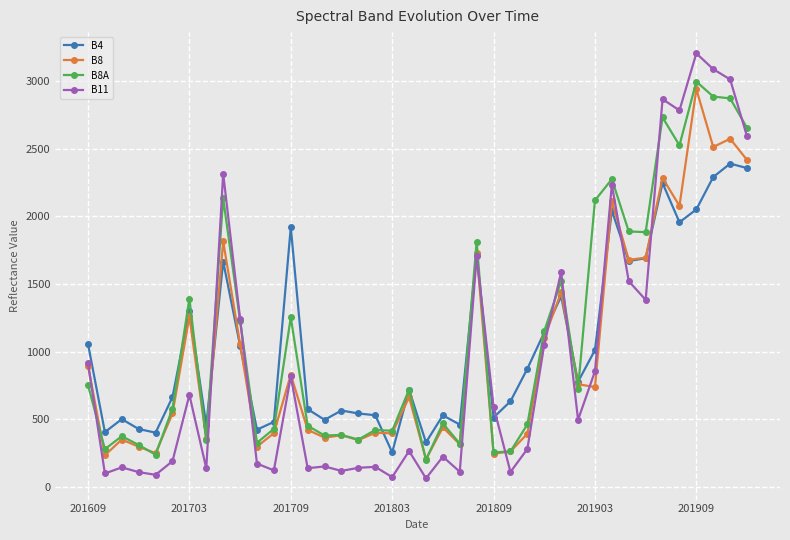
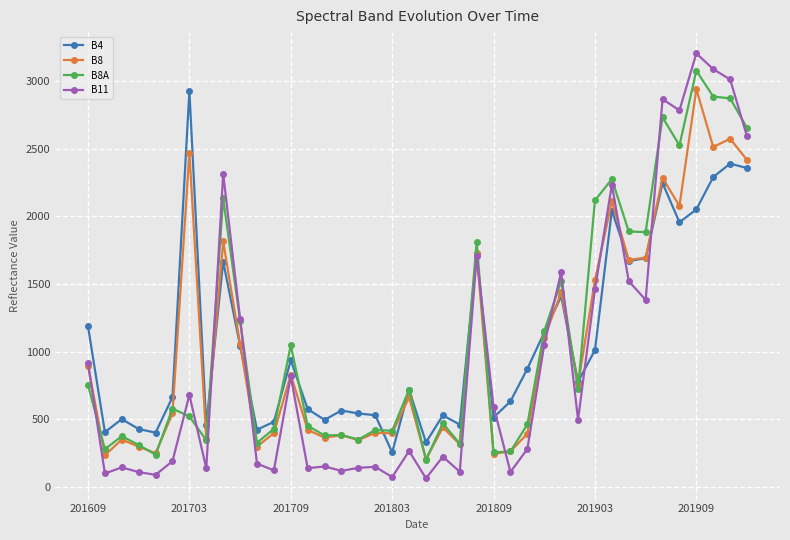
  {
    "B4": {
-     "201609": 1060,
-     "201703": 1300,
-     "201709": 1920,
+     "201609": 1190,
+     "201703": 2930,
+     "201709": 940,
      "201803": 250,
      "201809": 510,
      "201903": 1010,
      "201909": 2050
    },
    "B8": {
      "201609": 900,
-     "201703": 1260,
-     "201903": 740,
+     "201703": 2470,
+     "201903": 1530,
      "201909": 2940
    },
    "B8A": {
      "201609": 750,
-     "201703": 1390,
-     "201709": 1250,
+     "201703": 520,
+     "201709": 1050,
      "201903": 2120,
-     "201909": 3000
+     "201909": 3080
    },
    "B11": {
      "201609": 920,
      "201703": 680,
      "201803": 70,
      "201809": 590,
-     "201903": 850,
+     "201903": 1460,
      "201909": 3210
    }
  }
